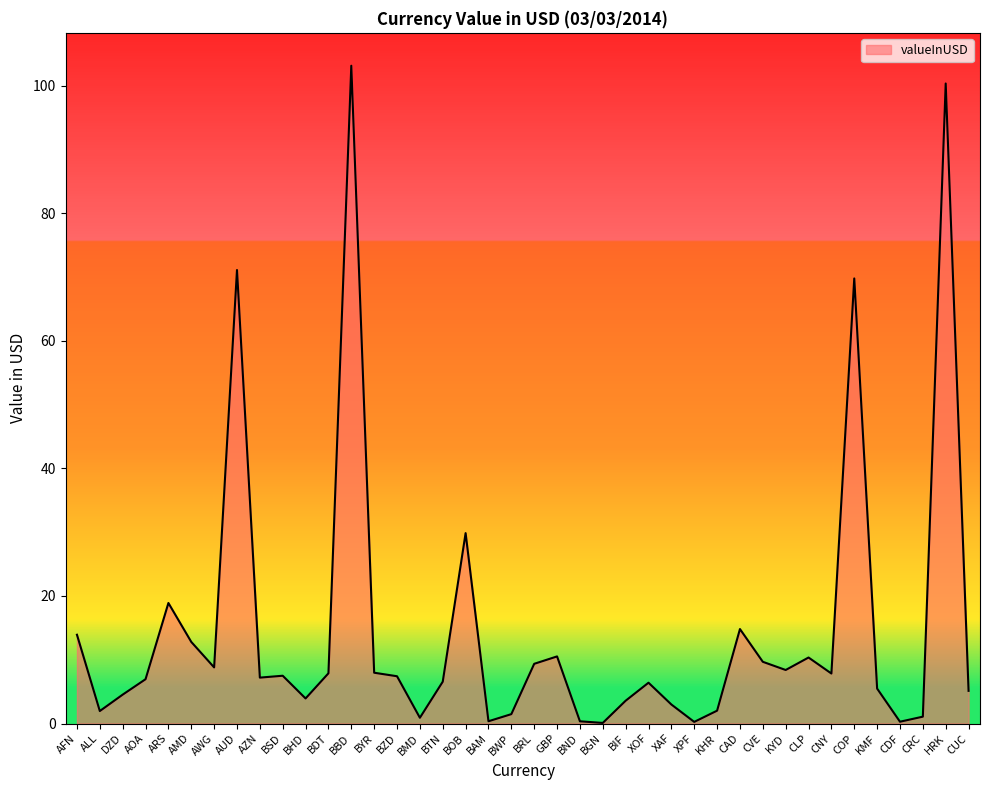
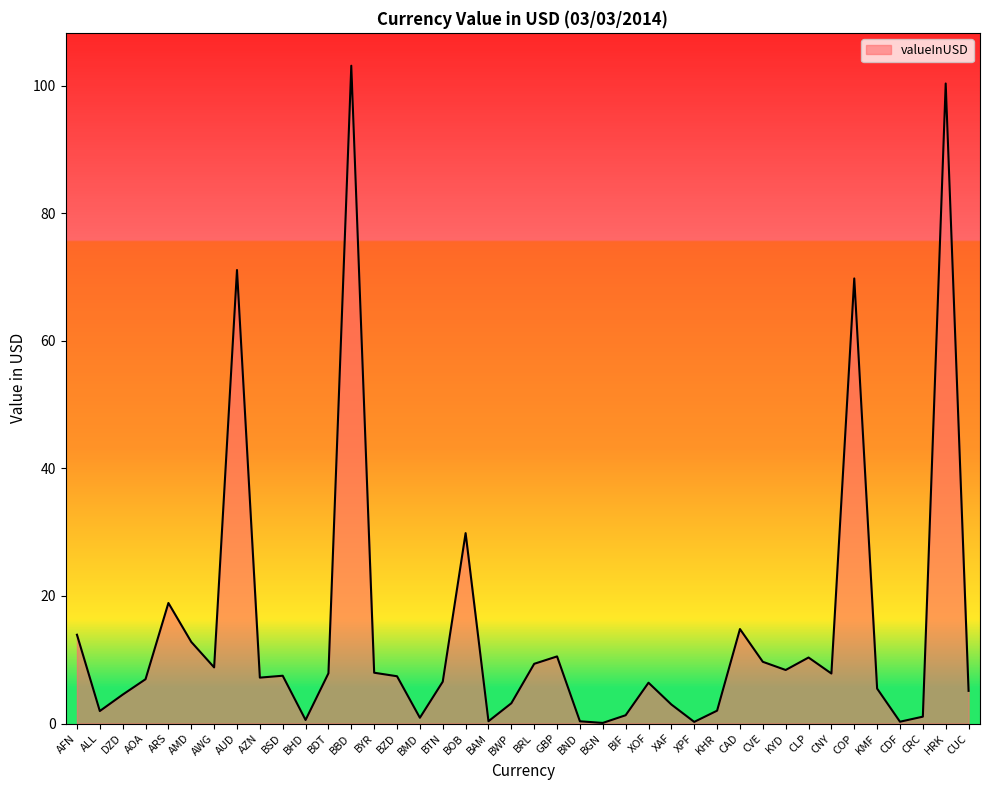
  {
    "AFN": 14,
    "ALL": 2,
    "DZD": 5,
    "AOA": 7,
    "ARS": 19,
    "AMD": 13,
    "AWG": 9,
    "AUD": 71,
    "AZN": 7,
    "BSD": 7,
-   "BHD": 4,
+   "BHD": 1,
    "BDT": 8,
    "BBD": 103,
    "BYR": 8,
    "BZD": 7,
    "BMD": 1,
    "BTN": 7,
    "BOB": 30,
    "BAM": 0,
-   "BWP": 1,
+   "BWP": 3,
    "BRL": 9,
    "GBP": 11,
    "BND": 0,
    "BGN": 0,
-   "BIF": 4,
+   "BIF": 1,
    "XOF": 6,
    "XAF": 3,
    "XPF": 0,
    "KHR": 2,
    "CAD": 15,
    "CVE": 10,
    "KYD": 8,
    "CLP": 10,
    "CNY": 8,
    "COP": 70,
    "KMF": 5,
    "CDF": 0,
    "CRC": 1,
    "HRK": 100,
    "CUC": 5
  }
